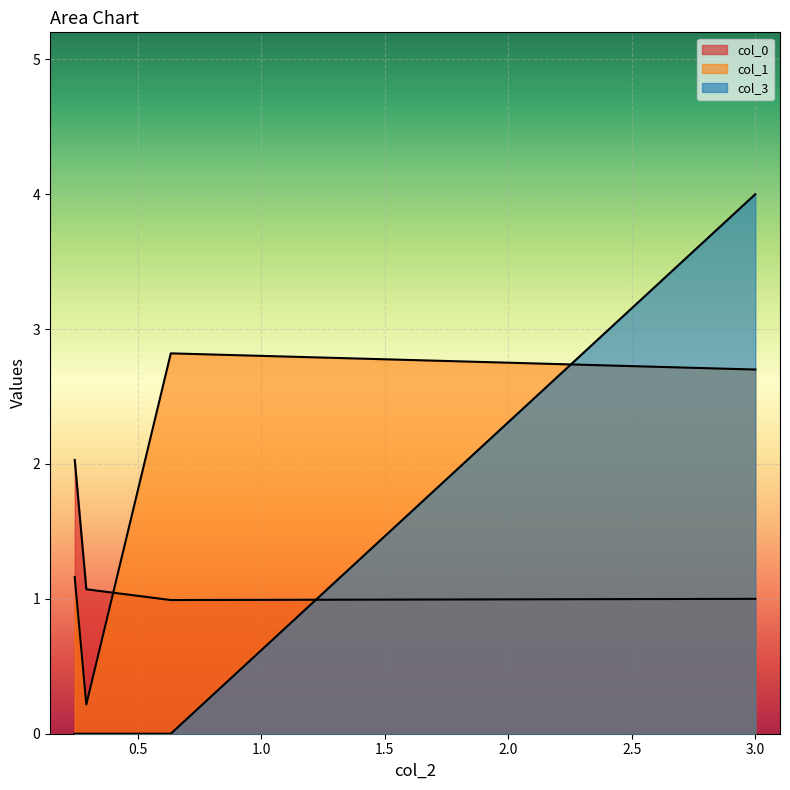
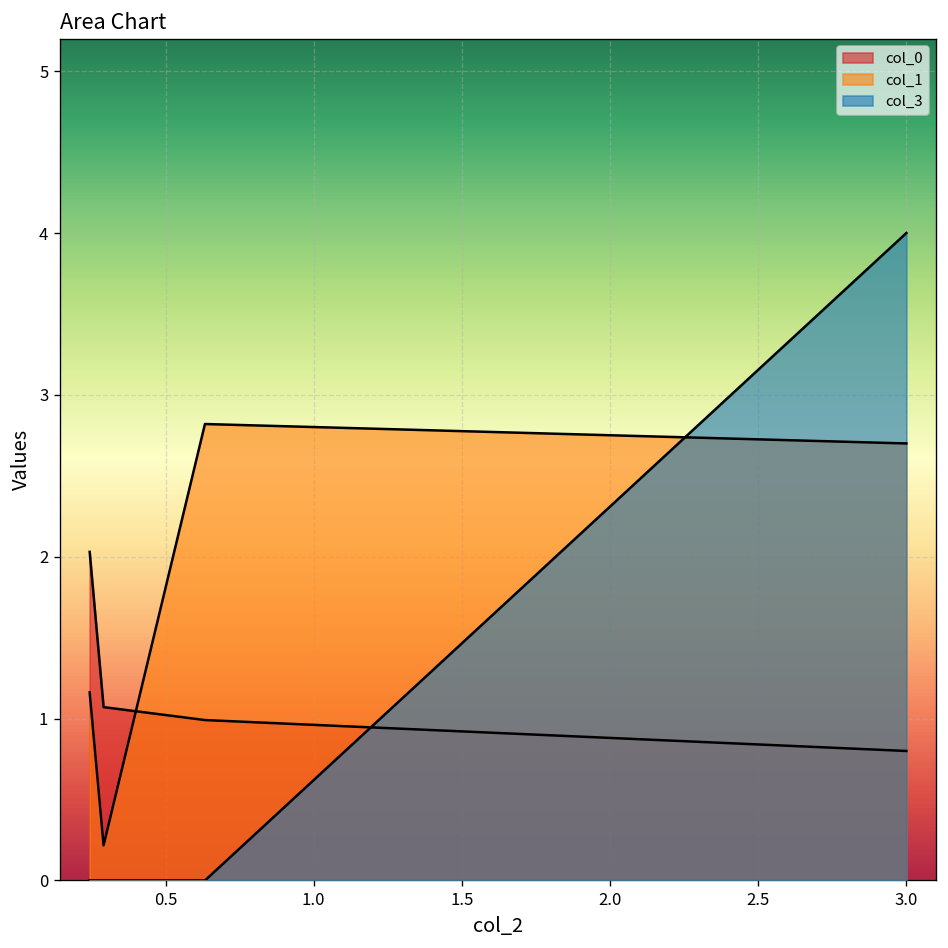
  {
    "col_0": {
-     "3.0": 1.0
+     "3.0": 0.8
    },
    "col_1": {
      "3.0": 2.7
    },
    "col_3": {
      "3.0": 4.0
    }
  }
